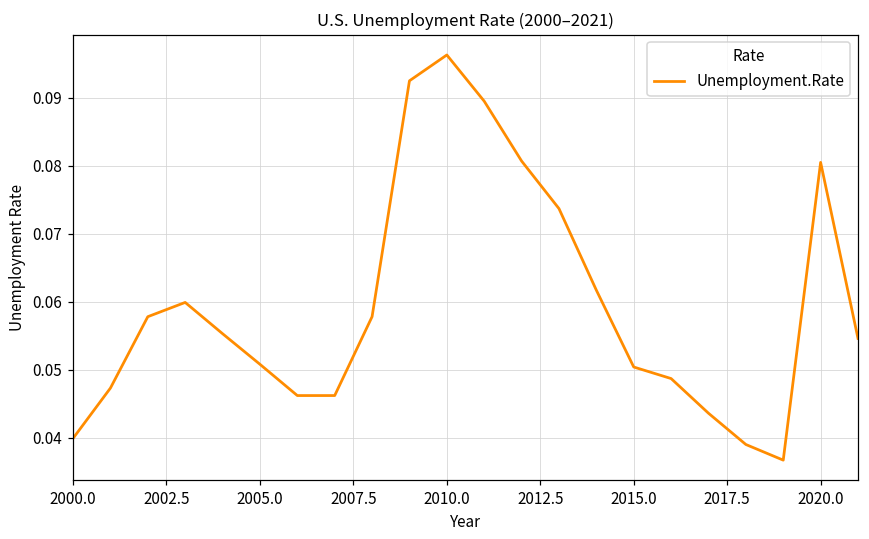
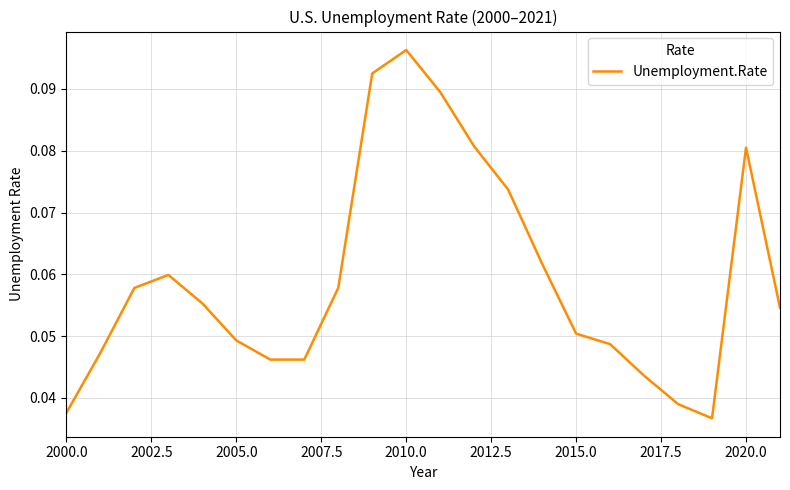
  {
-   "2000.0": 0.040,
-   "2005.0": 0.051,
+   "2000.0": 0.038,
+   "2005.0": 0.049,
    "2010.0": 0.096,
    "2015.0": 0.050,
    "2020.0": 0.081
  }
